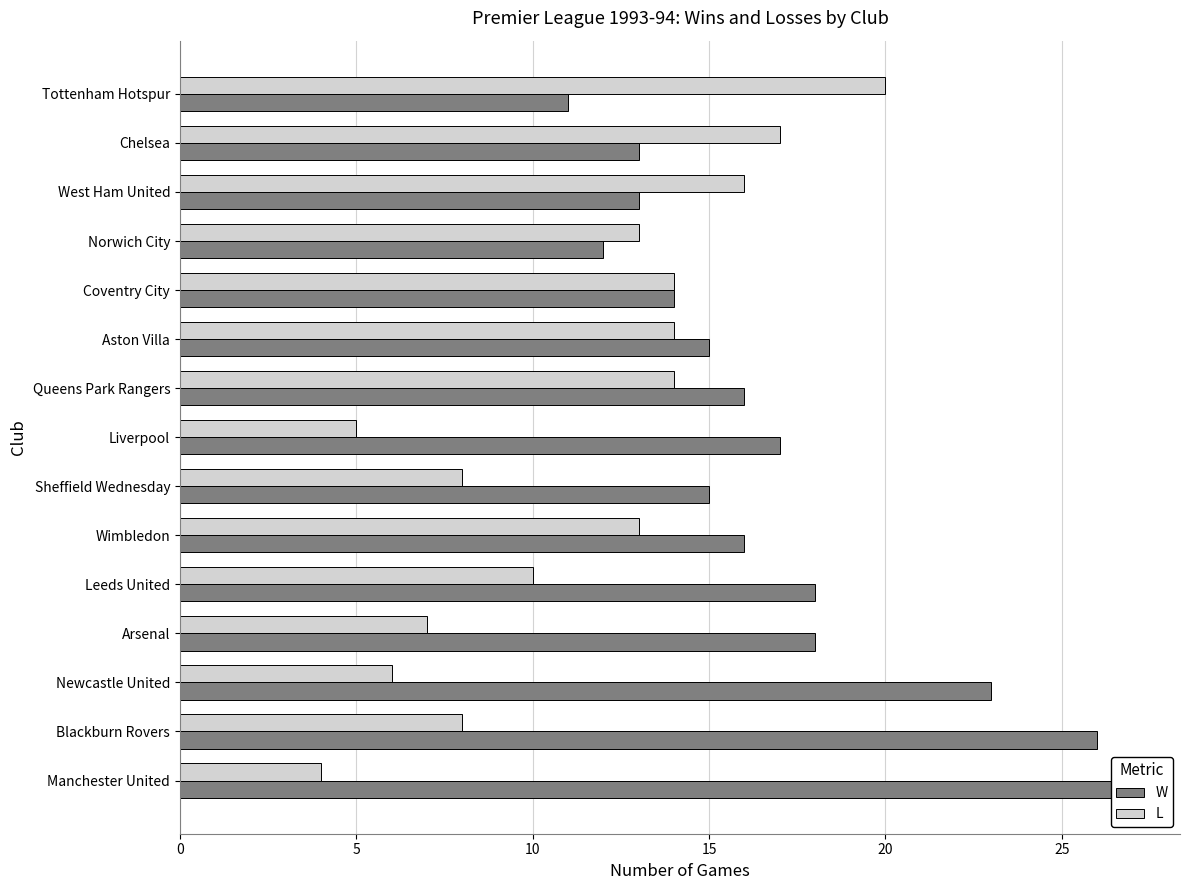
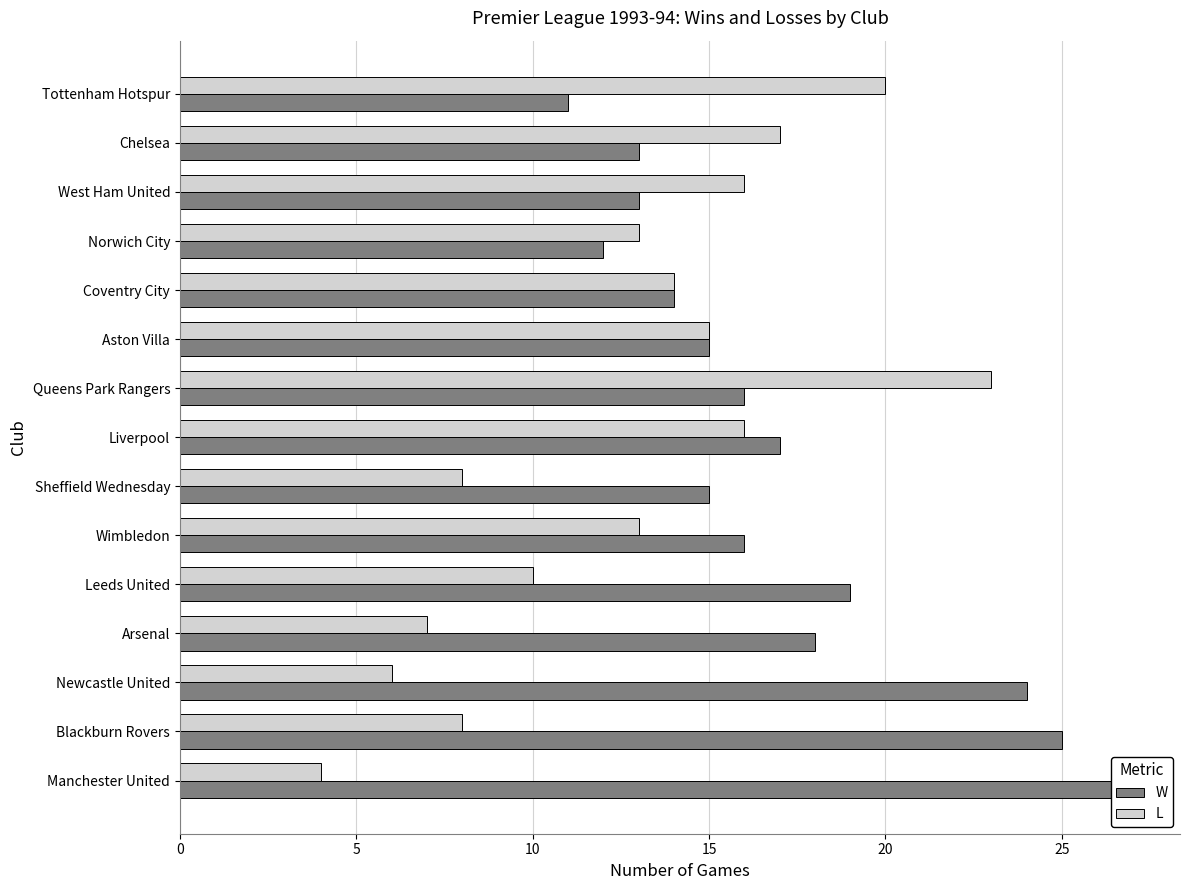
  {
    "W": {
      "Tottenham Hotspur": 11,
      "Chelsea": 13,
      "West Ham United": 13,
      "Norwich City": 12,
      "Coventry City": 14,
      "Aston Villa": 15,
      "Queens Park Rangers": 16,
      "Liverpool": 17,
      "Sheffield Wednesday": 15,
      "Wimbledon": 16,
-     "Leeds United": 18,
+     "Leeds United": 19,
      "Arsenal": 18,
-     "Newcastle United": 23,
-     "Blackburn Rovers": 26
+     "Newcastle United": 24,
+     "Blackburn Rovers": 25
    },
    "L": {
      "Tottenham Hotspur": 20,
      "Chelsea": 17,
      "West Ham United": 16,
      "Norwich City": 13,
      "Coventry City": 14,
-     "Aston Villa": 14,
-     "Queens Park Rangers": 14,
-     "Liverpool": 5,
+     "Aston Villa": 15,
+     "Queens Park Rangers": 23,
+     "Liverpool": 16,
      "Sheffield Wednesday": 8,
      "Wimbledon": 13,
      "Leeds United": 10,
      "Arsenal": 7,
      "Newcastle United": 6,
      "Blackburn Rovers": 8,
      "Manchester United": 4
    }
  }
